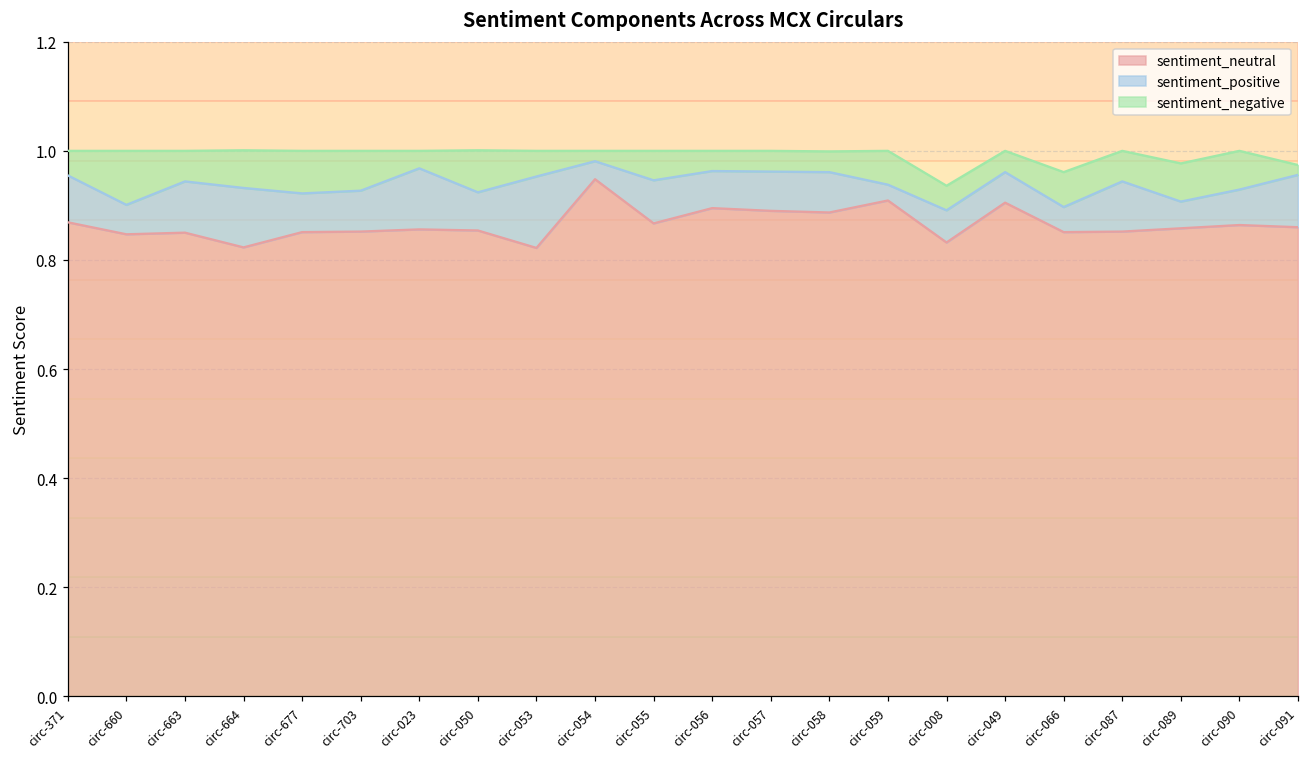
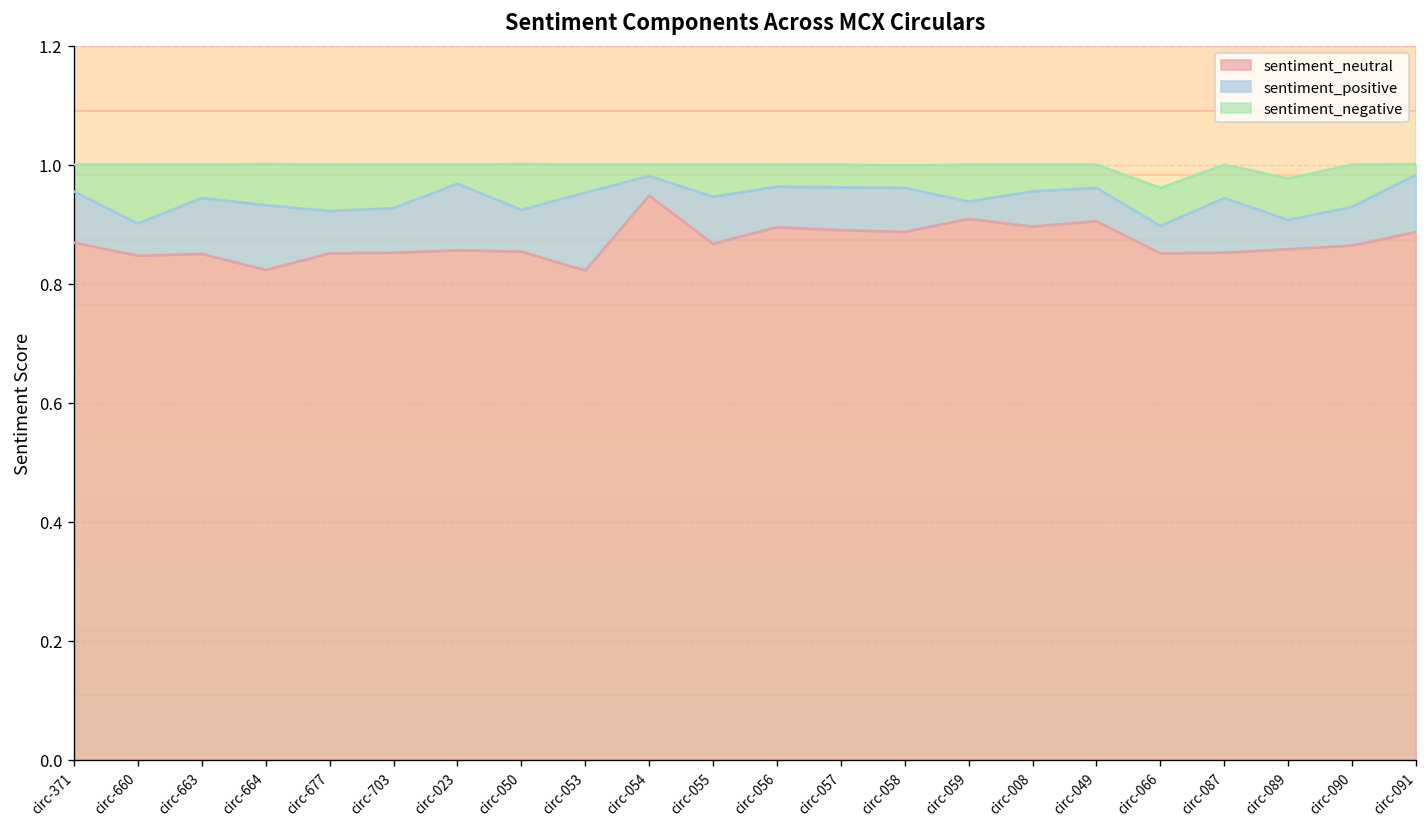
  {
    "sentiment_neutral": {
      "circ-371": 0.87,
      "circ-660": 0.85,
      "circ-663": 0.85,
      "circ-664": 0.82,
      "circ-677": 0.85,
      "circ-703": 0.85,
      "circ-023": 0.86,
      "circ-050": 0.85,
      "circ-053": 0.82,
      "circ-054": 0.95,
      "circ-055": 0.87,
      "circ-056": 0.90,
      "circ-057": 0.89,
      "circ-058": 0.89,
      "circ-059": 0.91,
-     "circ-008": 0.83,
+     "circ-008": 0.90,
      "circ-049": 0.91,
      "circ-066": 0.85,
      "circ-087": 0.85,
      "circ-089": 0.86,
      "circ-090": 0.86,
-     "circ-091": 0.86
+     "circ-091": 0.89
    },
    "sentiment_positive": {
      "circ-371": 0.09,
      "circ-660": 0.05,
      "circ-663": 0.09,
      "circ-664": 0.11,
      "circ-677": 0.07,
      "circ-703": 0.07,
      "circ-023": 0.11,
      "circ-050": 0.07,
      "circ-053": 0.13,
      "circ-054": 0.03,
      "circ-055": 0.08,
      "circ-056": 0.07,
      "circ-057": 0.07,
      "circ-058": 0.07,
      "circ-059": 0.03,
      "circ-008": 0.06,
      "circ-049": 0.06,
      "circ-066": 0.05,
      "circ-087": 0.09,
      "circ-089": 0.05,
      "circ-090": 0.07,
      "circ-091": 0.10
    },
    "sentiment_negative": {
      "circ-371": 0.05,
      "circ-660": 0.10,
      "circ-663": 0.06,
      "circ-664": 0.07,
      "circ-677": 0.08,
      "circ-703": 0.07,
      "circ-023": 0.03,
      "circ-050": 0.08,
      "circ-053": 0.05,
      "circ-054": 0.02,
      "circ-055": 0.05,
      "circ-056": 0.04,
      "circ-057": 0.04,
      "circ-058": 0.04,
      "circ-059": 0.06,
      "circ-008": 0.04,
      "circ-049": 0.04,
      "circ-066": 0.06,
      "circ-087": 0.06,
      "circ-089": 0.07,
      "circ-090": 0.07,
      "circ-091": 0.02
    }
  }
